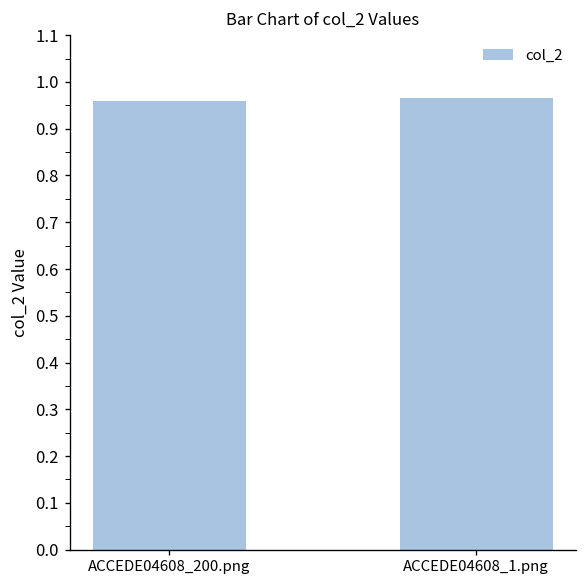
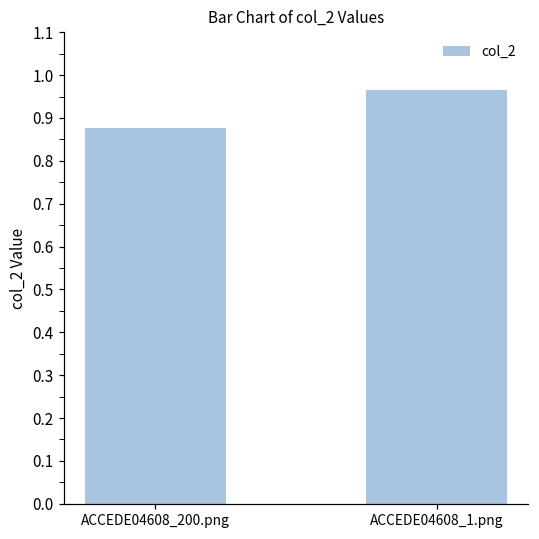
  {
-   "ACCEDE04608_200.png": 0.96,
+   "ACCEDE04608_200.png": 0.88,
    "ACCEDE04608_1.png": 0.97
  }
